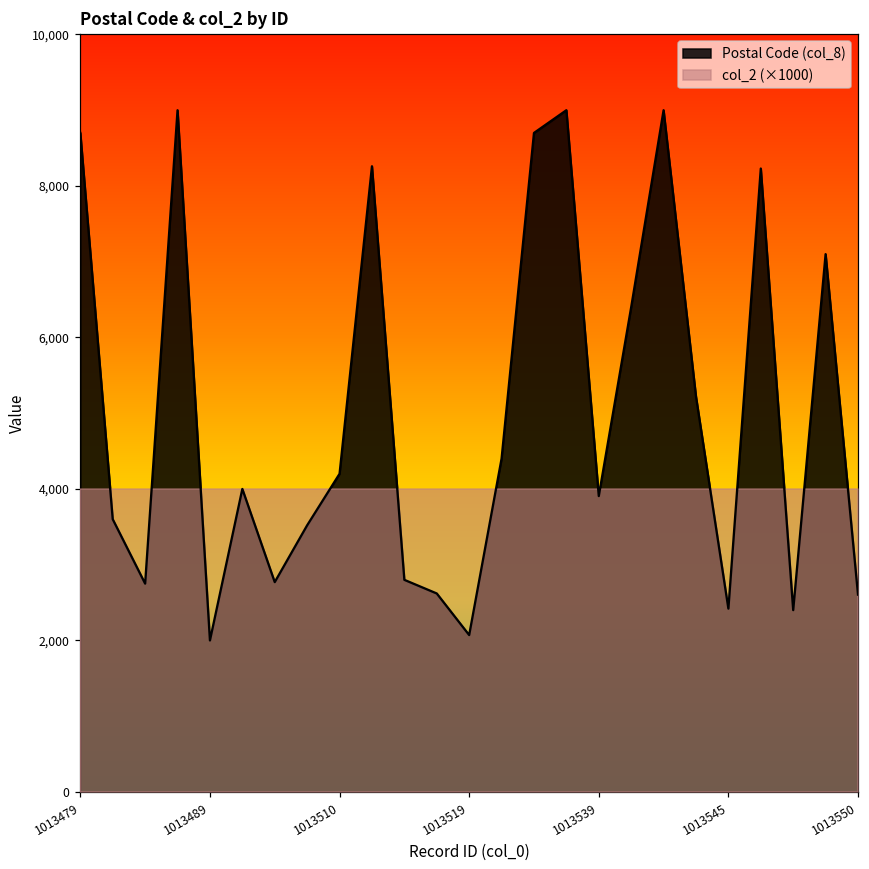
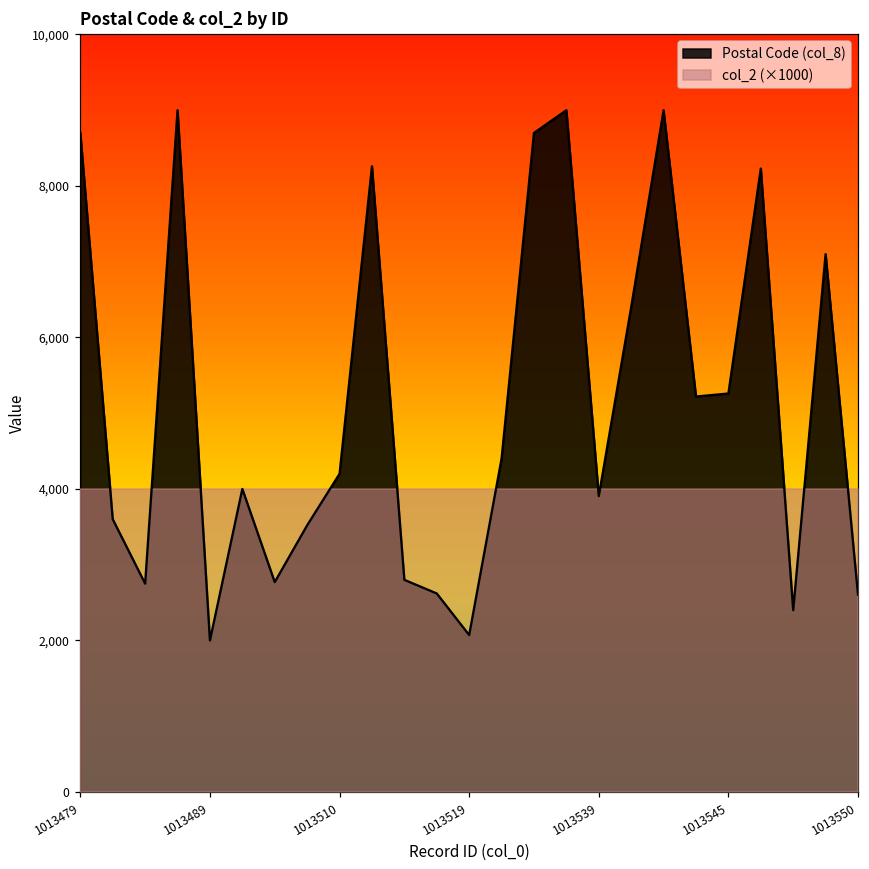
  {
    "Postal Code (col_8)": {
      "1013479": "8,700",
      "1013489": "2,000",
      "1013510": "4,200",
      "1013519": "2,100",
      "1013539": "3,900",
-     "1013545": "2,400",
+     "1013545": "5,300",
      "1013550": "2,600"
    },
    "col_2 (×1000)": {
      "1013479": "4,000",
      "1013489": "4,000",
      "1013510": "4,000",
      "1013519": "4,000",
      "1013539": "4,000",
      "1013545": "4,000",
      "1013550": "4,000"
    }
  }
